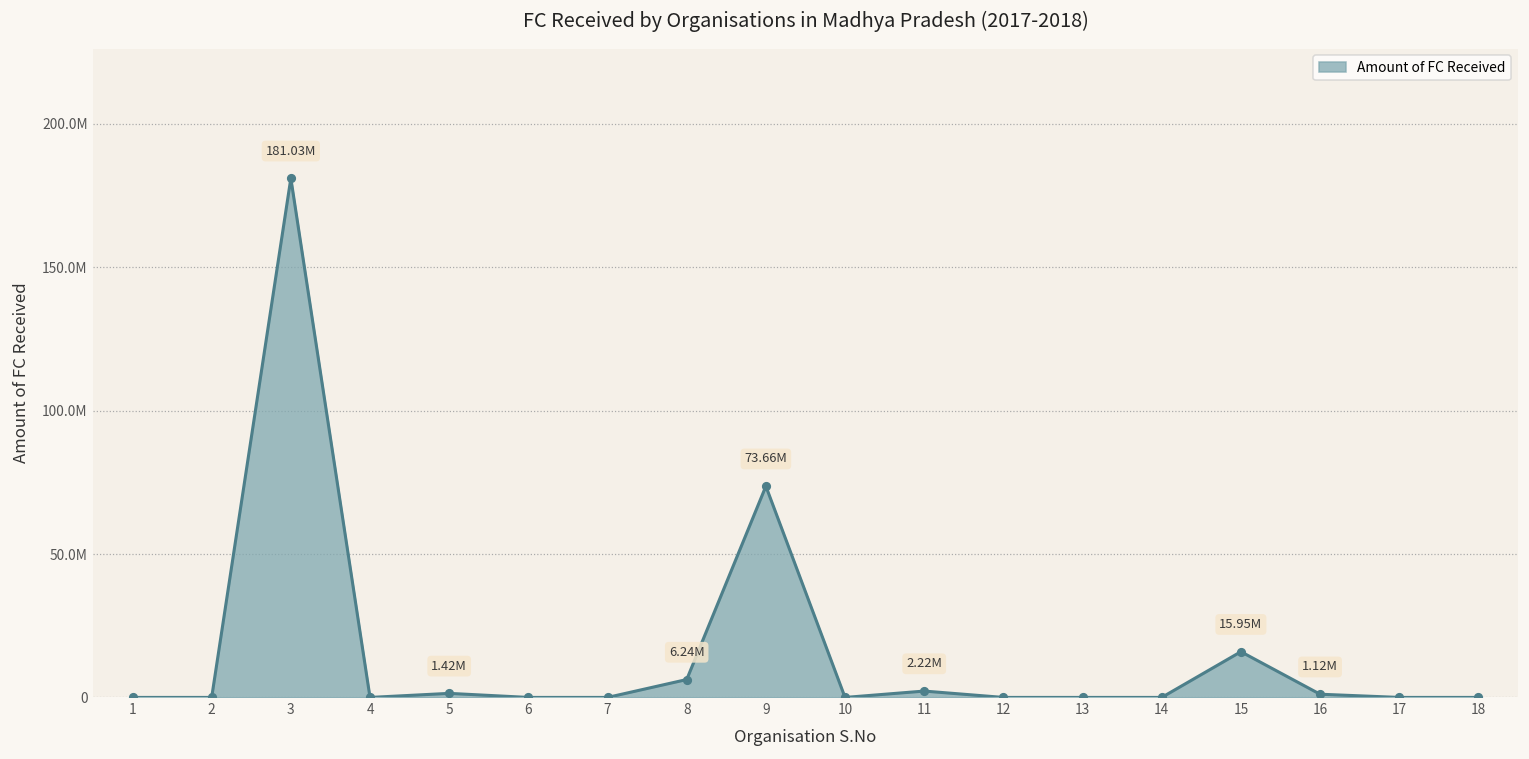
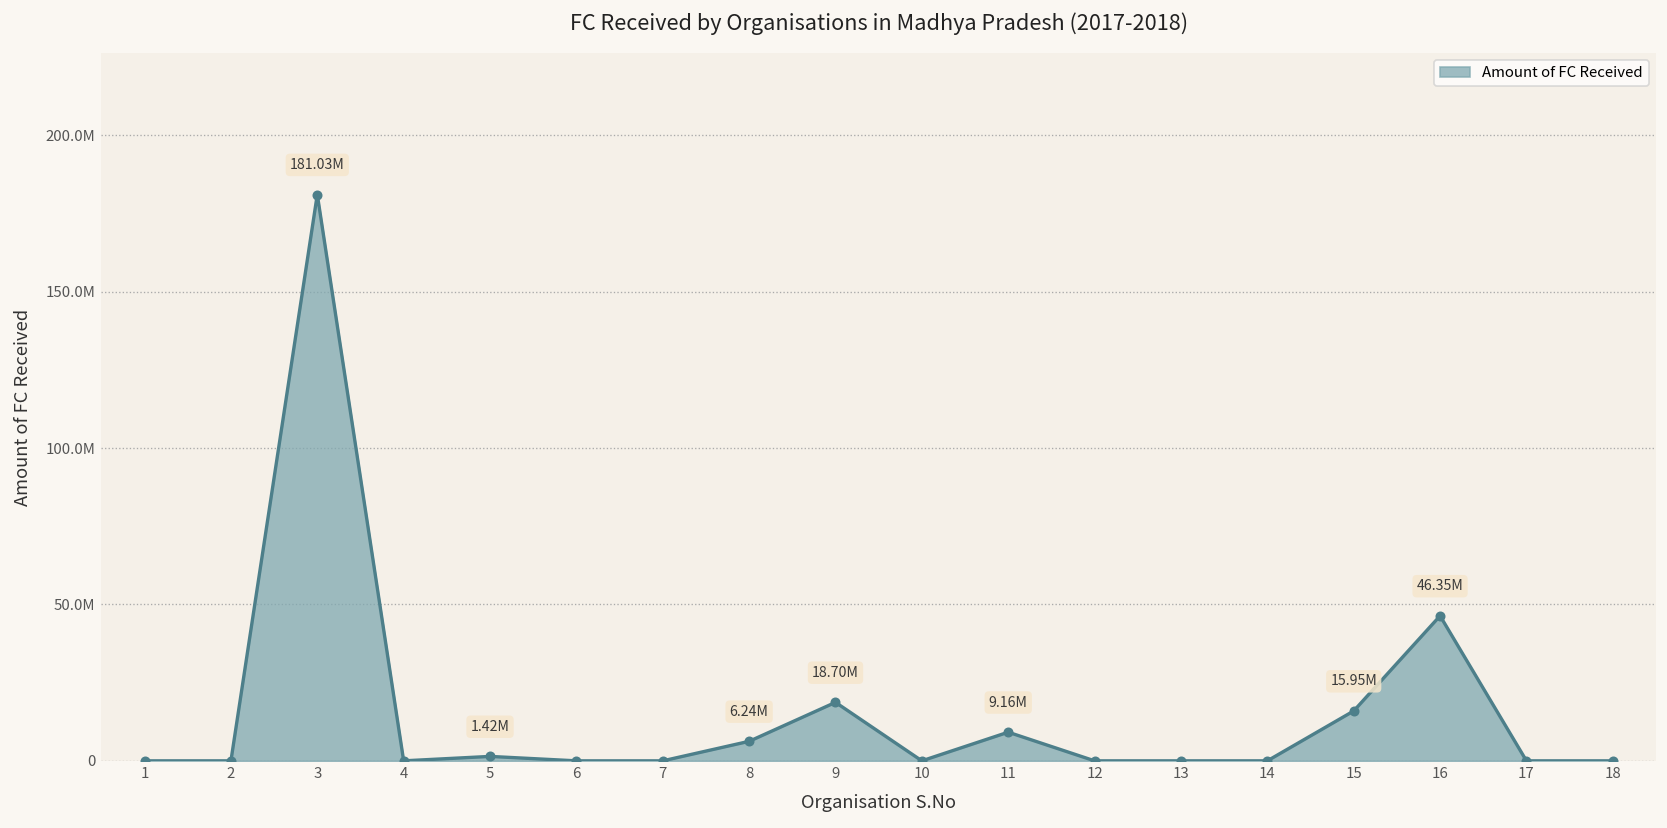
  {
-   "9": "73.66M",
-   "11": "2.22M",
-   "16": "1.12M"
+   "9": "18.70M",
+   "11": "9.16M",
+   "16": "46.35M"
  }
